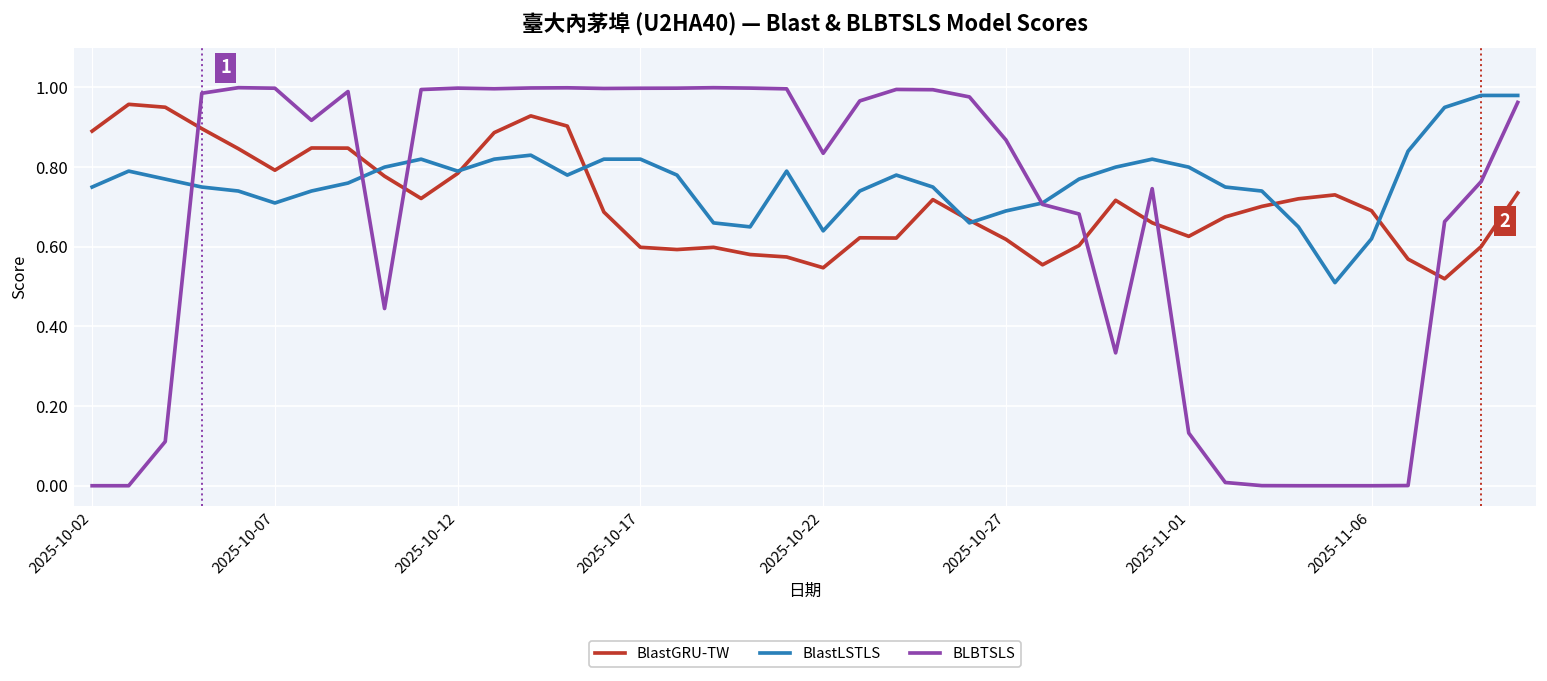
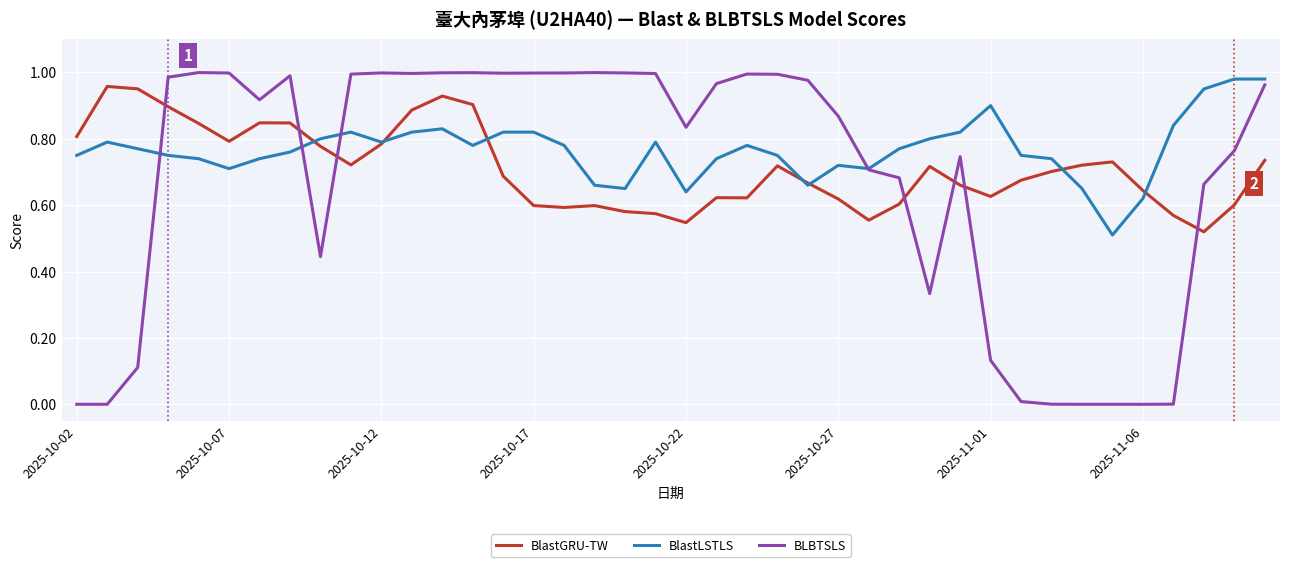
  {
    "BlastGRU-TW": {
-     "2025-10-02": 0.89,
+     "2025-10-02": 0.81,
      "2025-10-07": 0.79,
      "2025-10-17": 0.60,
      "2025-10-22": 0.55,
      "2025-10-27": 0.62,
      "2025-11-01": 0.63,
-     "2025-11-06": 0.69
+     "2025-11-06": 0.64
    },
    "BlastLSTLS": {
      "2025-10-02": 0.75,
      "2025-10-07": 0.71,
      "2025-10-17": 0.82,
      "2025-10-22": 0.64,
-     "2025-10-27": 0.69,
-     "2025-11-01": 0.8,
+     "2025-10-27": 0.72,
+     "2025-11-01": 0.9,
      "2025-11-06": 0.62
    },
    "BLBTSLS": {
      "2025-10-02": 0.00,
      "2025-10-07": 1.00,
      "2025-10-12": 1.00,
      "2025-10-17": 1.00,
      "2025-10-22": 0.83,
      "2025-10-27": 0.87,
      "2025-11-01": 0.13,
      "2025-11-06": 0.00
    }
  }
